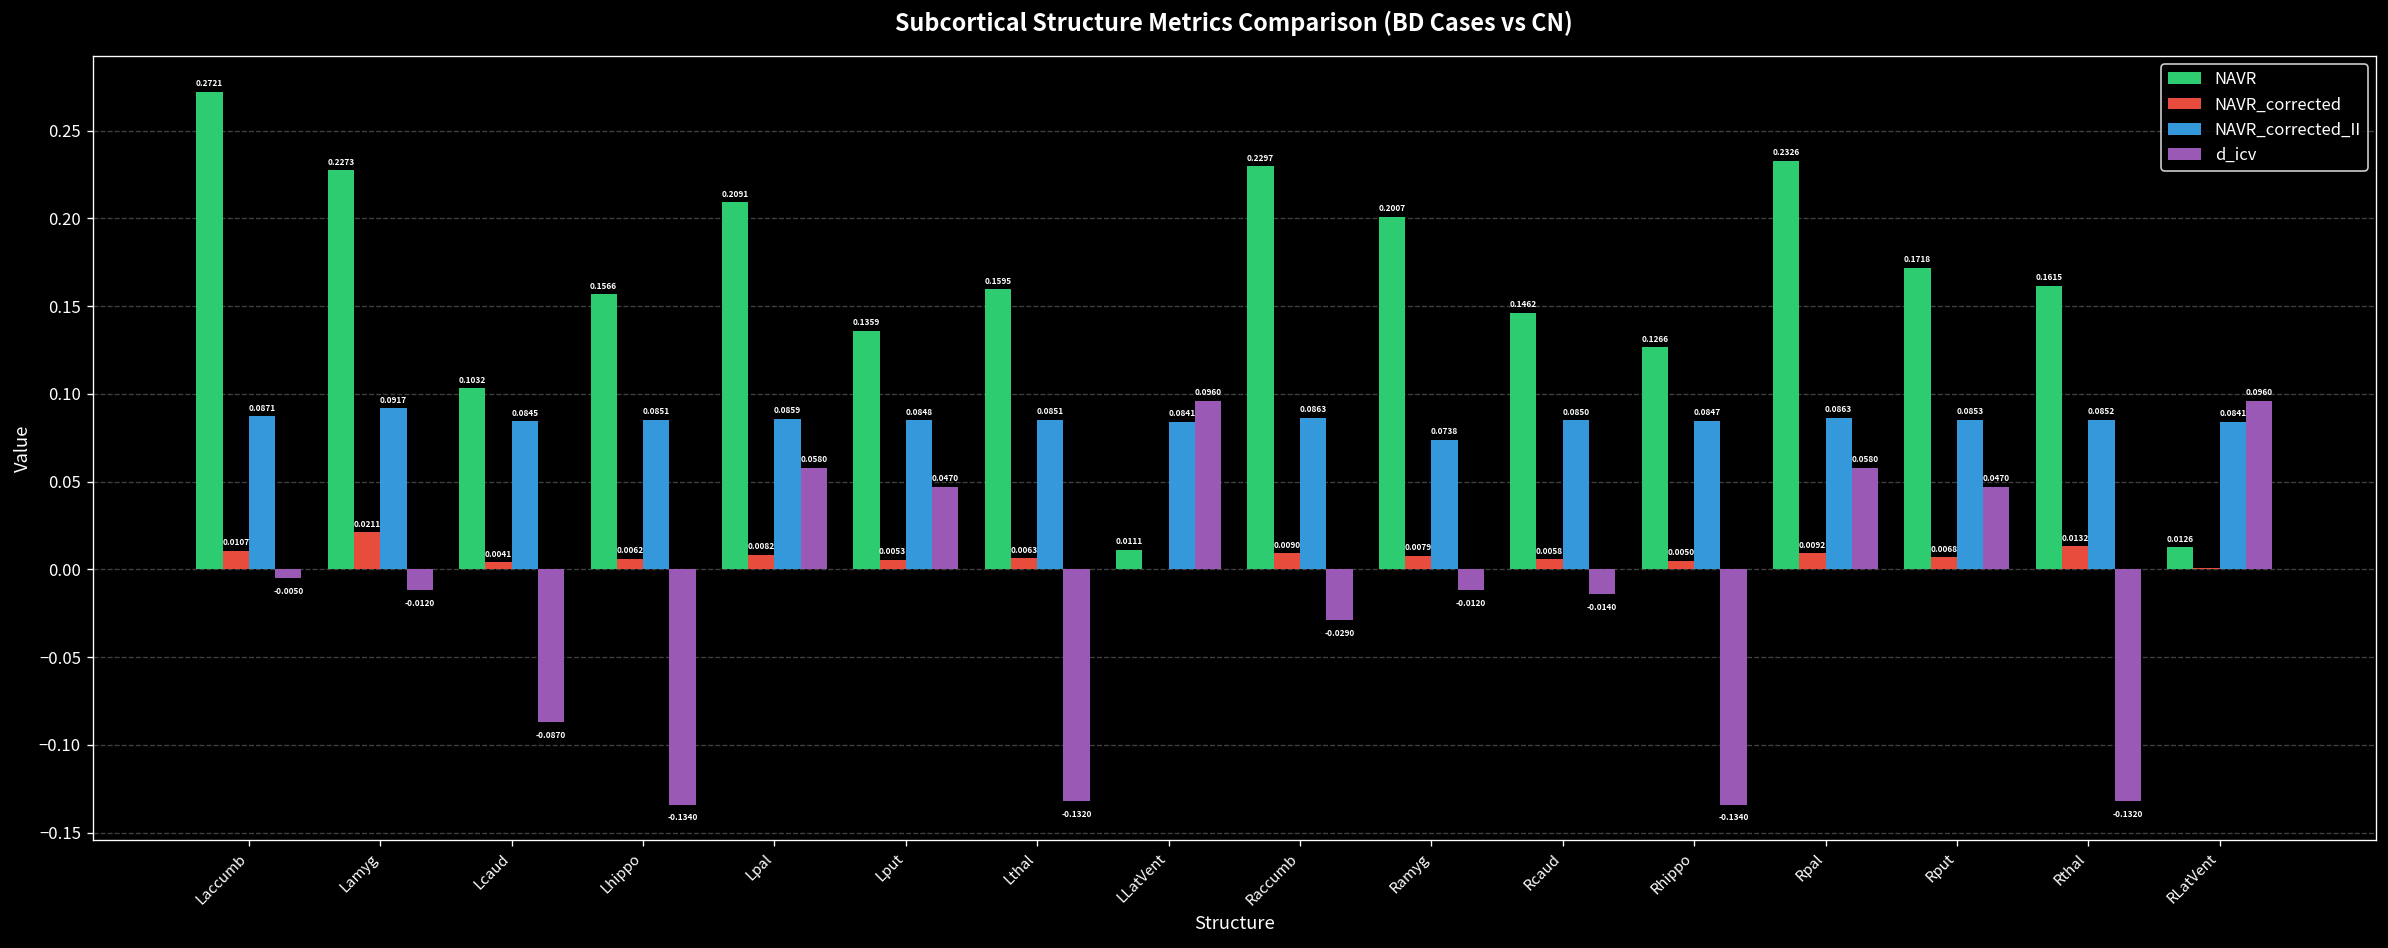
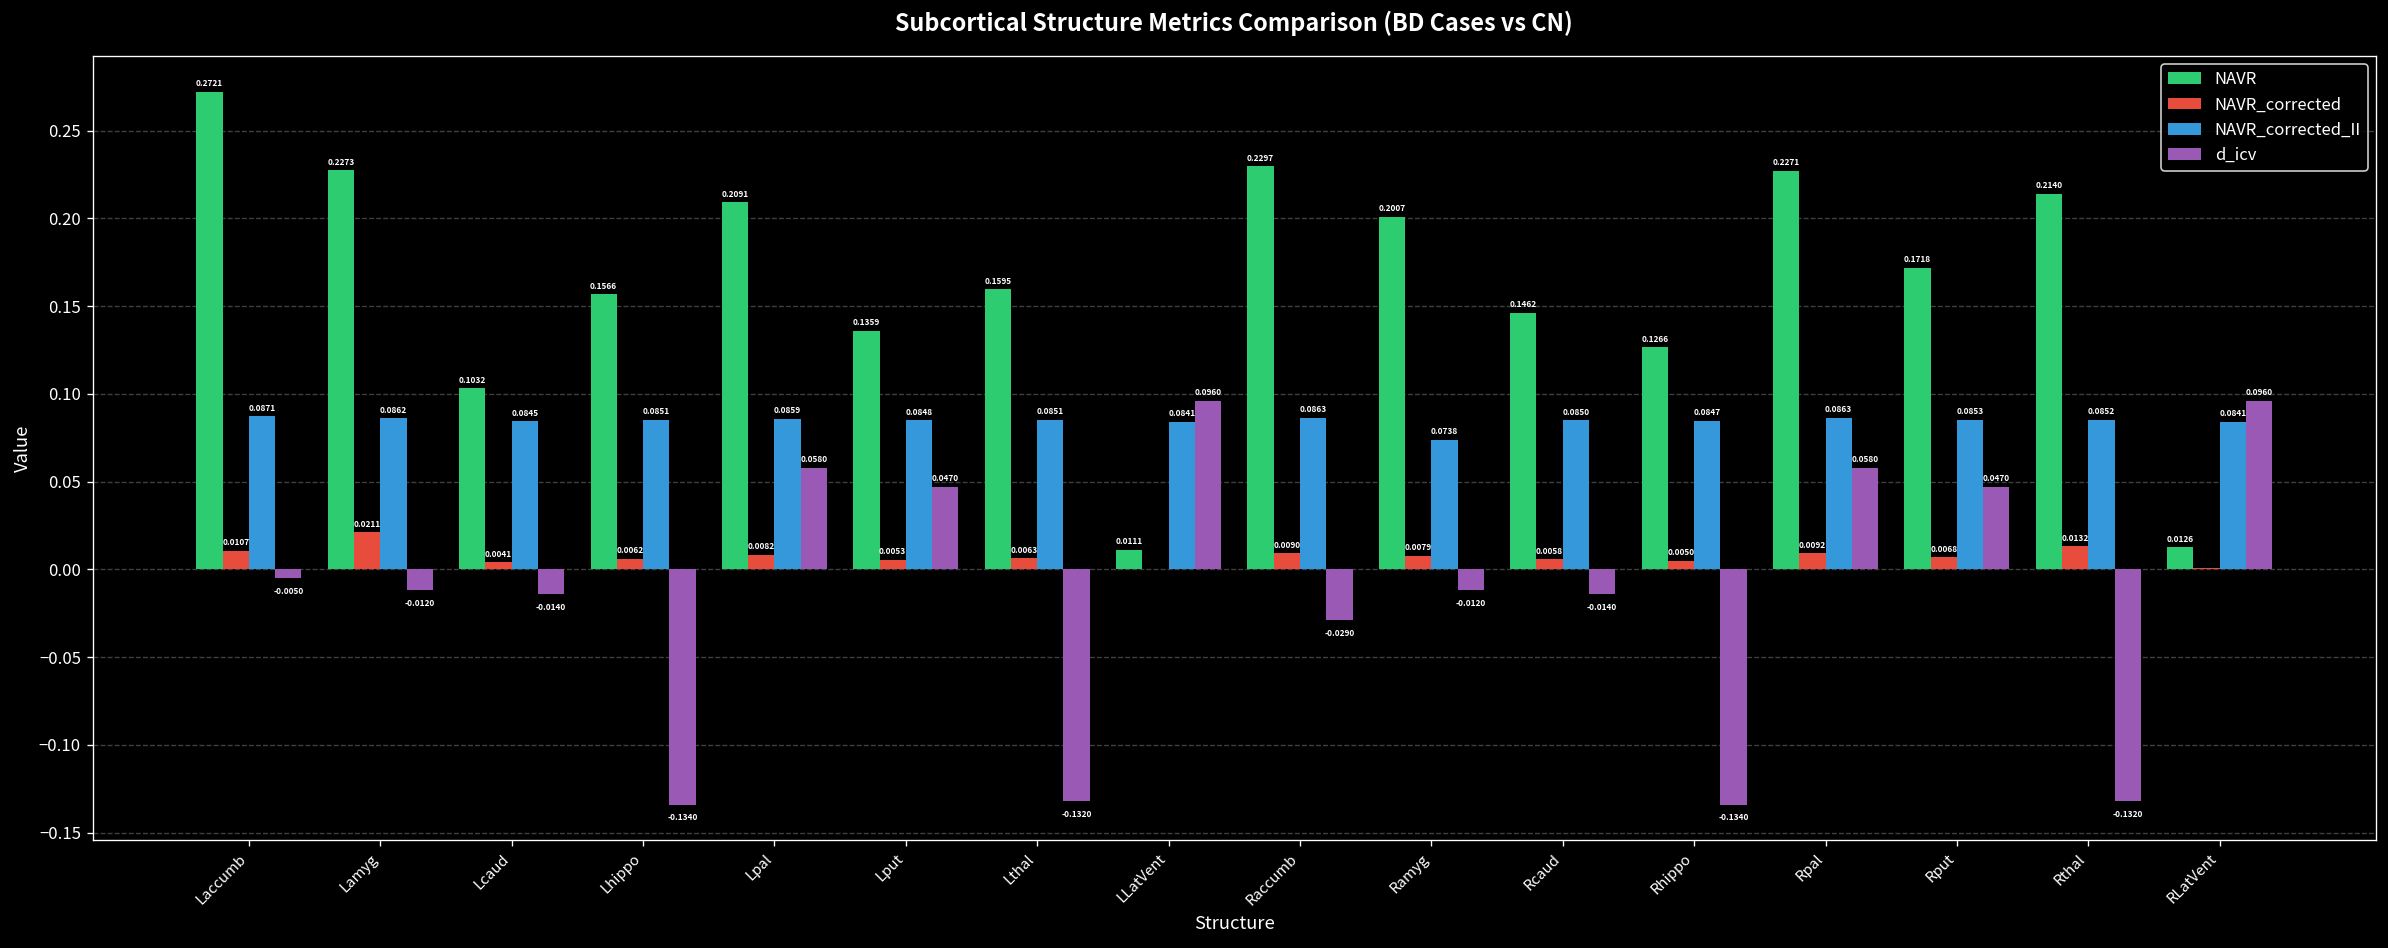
  {
    "NAVR": {
      "Laccumb": 0.2721,
      "Lamyg": 0.2273,
      "Lcaud": 0.1032,
      "Lhippo": 0.1566,
      "Lpal": 0.2091,
      "Lput": 0.1359,
      "Lthal": 0.1595,
      "LLatVent": 0.0111,
      "Raccumb": 0.2297,
      "Ramyg": 0.2007,
      "Rcaud": 0.1462,
      "Rhippo": 0.1266,
-     "Rpal": 0.2326,
+     "Rpal": 0.2271,
      "Rput": 0.1718,
-     "Rthal": 0.1615,
+     "Rthal": 0.2140,
      "RLatVent": 0.0126
    },
    "NAVR_corrected": {
      "Laccumb": 0.0107,
      "Lamyg": 0.0211,
      "Lcaud": 0.0041,
      "Lhippo": 0.0062,
      "Lpal": 0.0082,
      "Lput": 0.0053,
      "Lthal": 0.0063,
      "Raccumb": 0.0090,
      "Ramyg": 0.0079,
      "Rcaud": 0.0058,
      "Rhippo": 0.0050,
      "Rpal": 0.0092,
      "Rput": 0.0068,
      "Rthal": 0.0132
    },
    "NAVR_corrected_II": {
      "Laccumb": 0.0871,
-     "Lamyg": 0.0917,
+     "Lamyg": 0.0862,
      "Lcaud": 0.0845,
      "Lhippo": 0.0851,
      "Lpal": 0.0859,
      "Lput": 0.0848,
      "Lthal": 0.0851,
      "LLatVent": 0.0841,
      "Raccumb": 0.0863,
      "Ramyg": 0.0738,
      "Rcaud": 0.0850,
      "Rhippo": 0.0847,
      "Rpal": 0.0863,
      "Rput": 0.0853,
      "Rthal": 0.0852,
      "RLatVent": 0.0841
    },
    "d_icv": {
      "Laccumb": -0.0050,
      "Lamyg": -0.0120,
-     "Lcaud": -0.0870,
+     "Lcaud": -0.0140,
      "Lhippo": -0.1340,
      "Lpal": 0.0580,
      "Lput": 0.0470,
      "Lthal": -0.1320,
      "LLatVent": 0.0960,
      "Raccumb": -0.0290,
      "Ramyg": -0.0120,
      "Rcaud": -0.0140,
      "Rhippo": -0.1340,
      "Rpal": 0.0580,
      "Rput": 0.0470,
      "Rthal": -0.1320,
      "RLatVent": 0.0960
    }
  }
